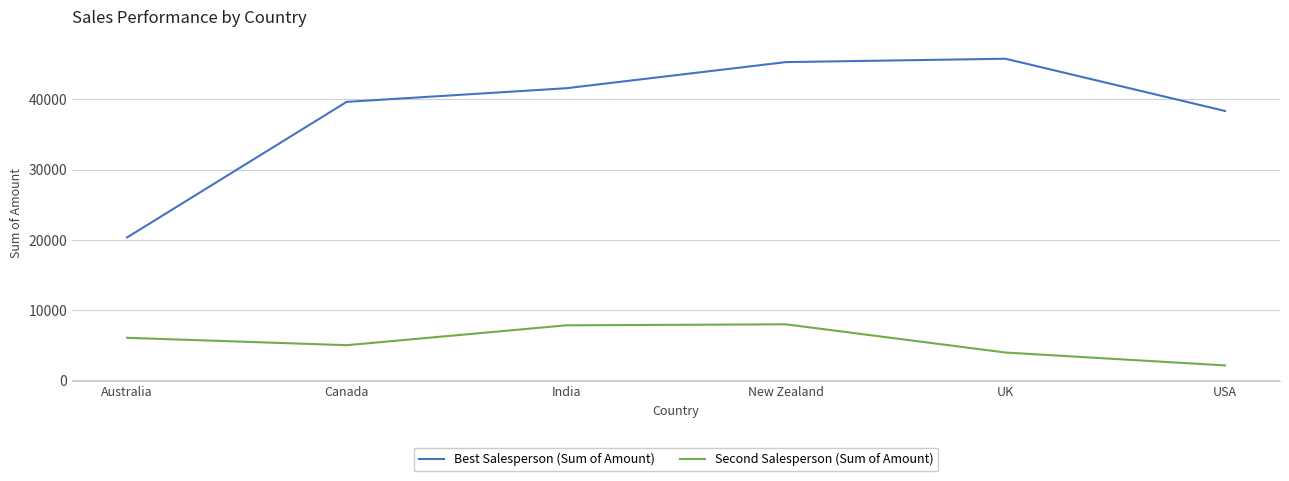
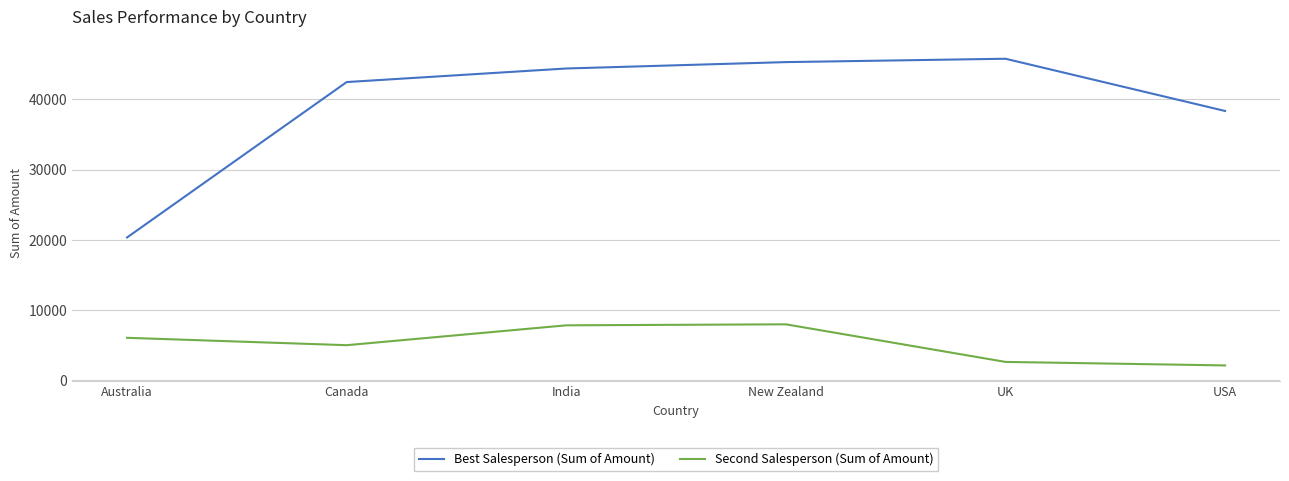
  {
    "Best Salesperson (Sum of Amount)": {
      "Australia": 20000,
-     "Canada": 40000,
-     "India": 42000,
+     "Canada": 42000,
+     "India": 44000,
      "New Zealand": 45000,
      "UK": 46000,
      "USA": 38000
    },
    "Second Salesperson (Sum of Amount)": {
      "Australia": 6000,
      "Canada": 5000,
      "India": 8000,
      "New Zealand": 8000,
-     "UK": 4000,
+     "UK": 3000,
      "USA": 2000
    }
  }
